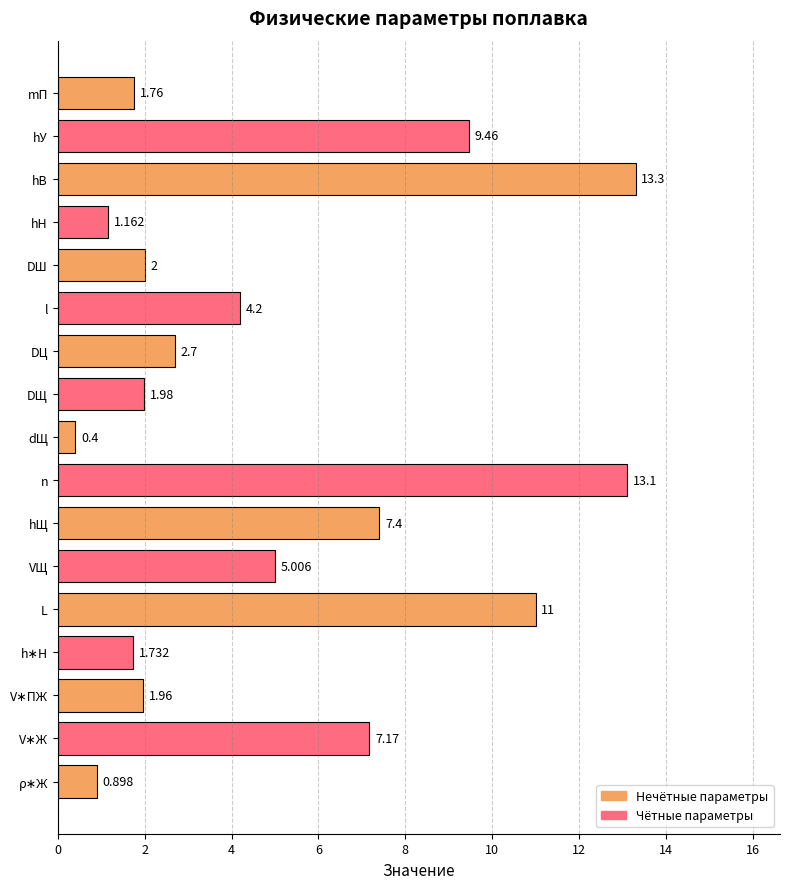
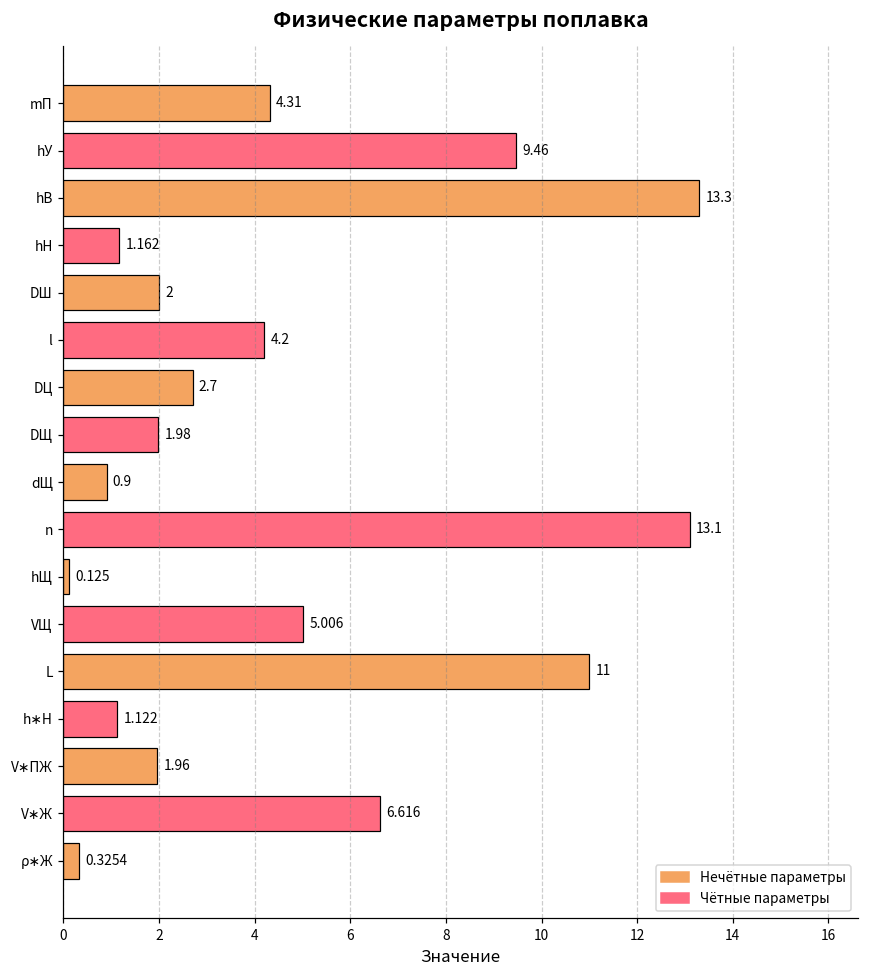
  {
-   "mП": 1.76,
+   "mП": 4.31,
    "hУ": 9.46,
    "hВ": 13.3,
    "hН": 1.162,
    "DШ": 2,
    "l": 4.2,
    "DЦ": 2.7,
    "DЩ": 1.98,
-   "dЩ": 0.4,
+   "dЩ": 0.9,
    "n": 13.1,
-   "hЩ": 7.4,
+   "hЩ": 0.125,
    "VЩ": 5.006,
    "L": 11,
-   "h∗Н": 1.732,
+   "h∗Н": 1.122,
    "V∗ПЖ": 1.96,
-   "V∗Ж": 7.17,
-   "ρ∗Ж": 0.898
+   "V∗Ж": 6.616,
+   "ρ∗Ж": 0.3254
  }
